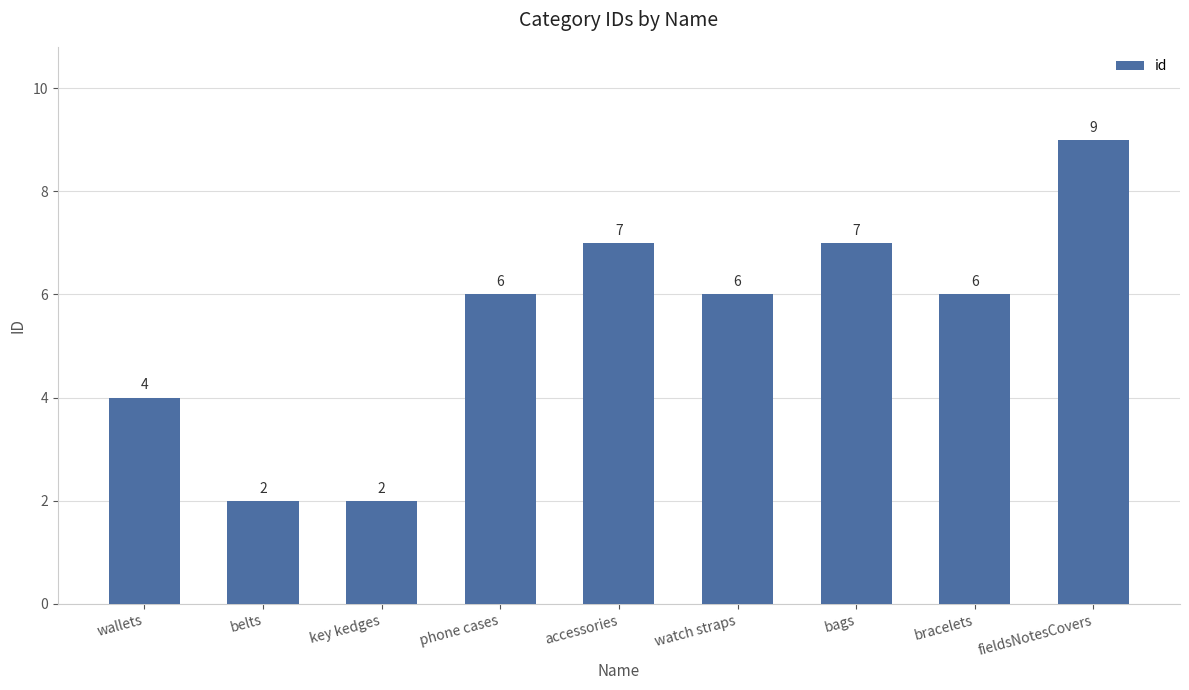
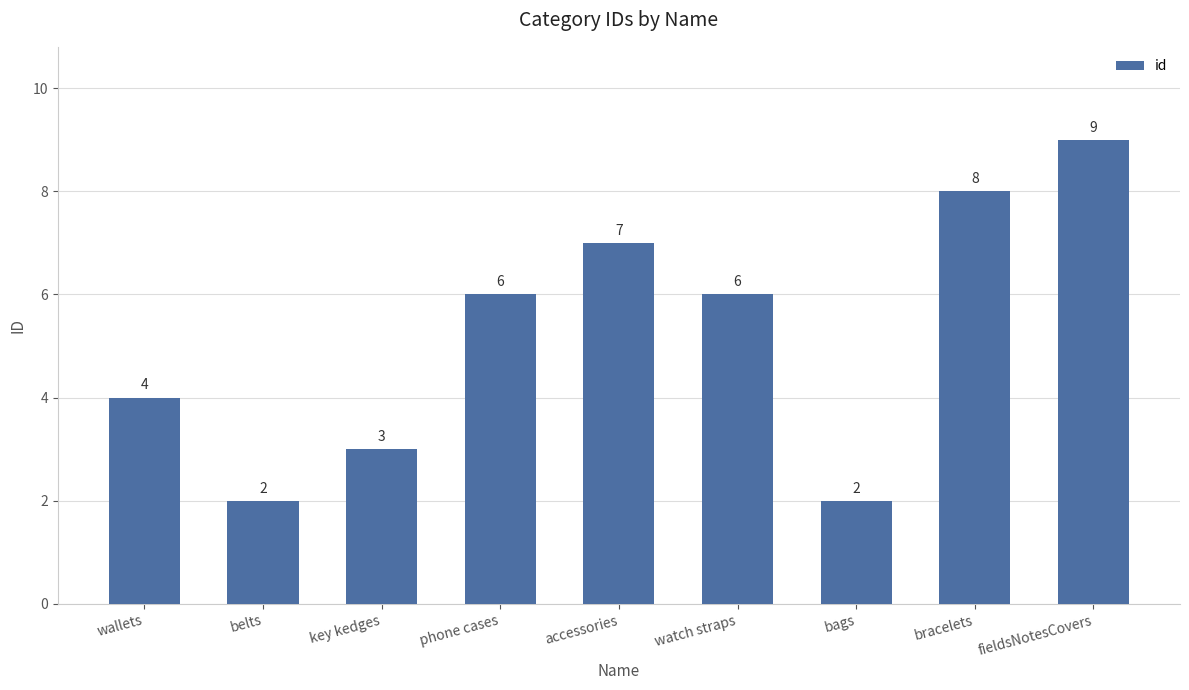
  {
    "wallets": 4,
    "belts": 2,
-   "key kedges": 2,
+   "key kedges": 3,
    "phone cases": 6,
    "accessories": 7,
    "watch straps": 6,
-   "bags": 7,
-   "bracelets": 6,
+   "bags": 2,
+   "bracelets": 8,
    "fieldsNotesCovers": 9
  }
